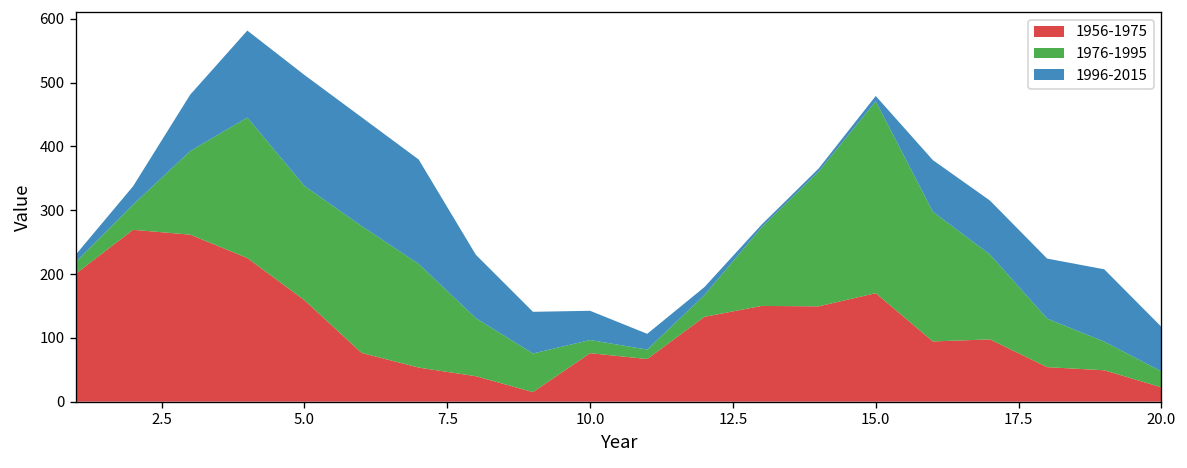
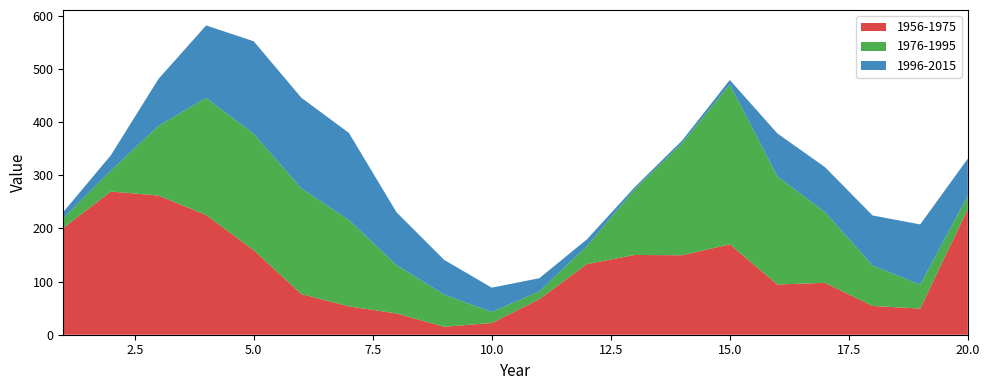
  {
    "1956-1975": {
      "5.0": 160,
-     "10.0": 80,
+     "10.0": 20,
      "15.0": 170,
-     "20.0": 20
+     "20.0": 240
    },
    "1976-1995": {
-     "5.0": 180,
+     "5.0": 220,
      "10.0": 20,
      "15.0": 300,
      "20.0": 30
    },
    "1996-2015": {
      "5.0": 170,
      "10.0": 50,
      "15.0": 10,
      "20.0": 70
    }
  }
